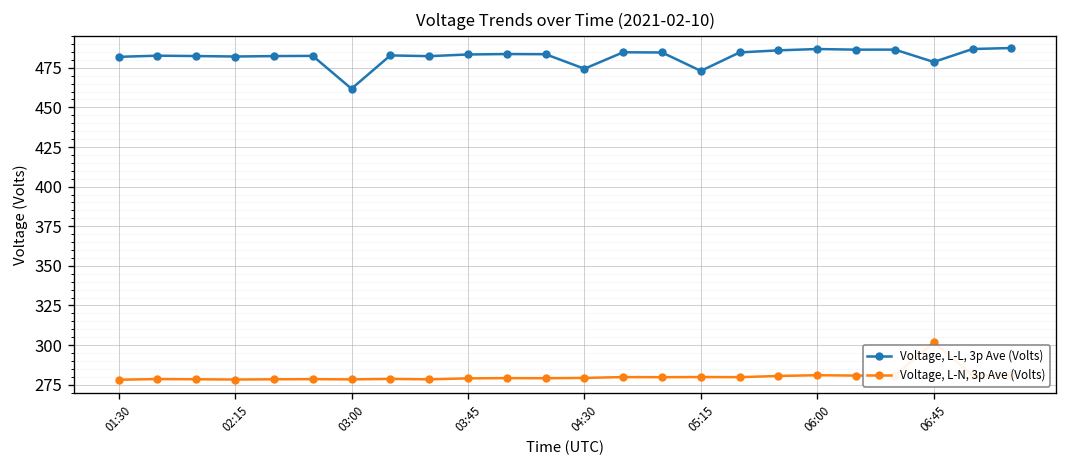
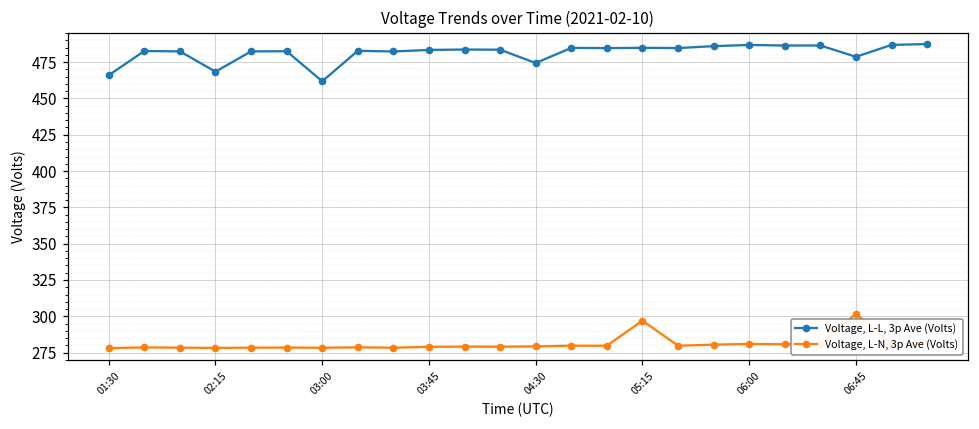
  {
    "Voltage, L-L, 3p Ave (Volts)": {
-     "01:30": 482,
-     "02:15": 482,
+     "01:30": 466,
+     "02:15": 468,
      "03:00": 462,
      "03:45": 483,
      "04:30": 474,
-     "05:15": 473,
+     "05:15": 485,
      "06:00": 487,
      "06:45": 479
    },
    "Voltage, L-N, 3p Ave (Volts)": {
      "01:30": 278,
      "02:15": 278,
      "03:00": 278,
      "03:45": 279,
      "04:30": 279,
-     "05:15": 280,
+     "05:15": 297,
      "06:00": 281,
      "06:45": 302
    }
  }
